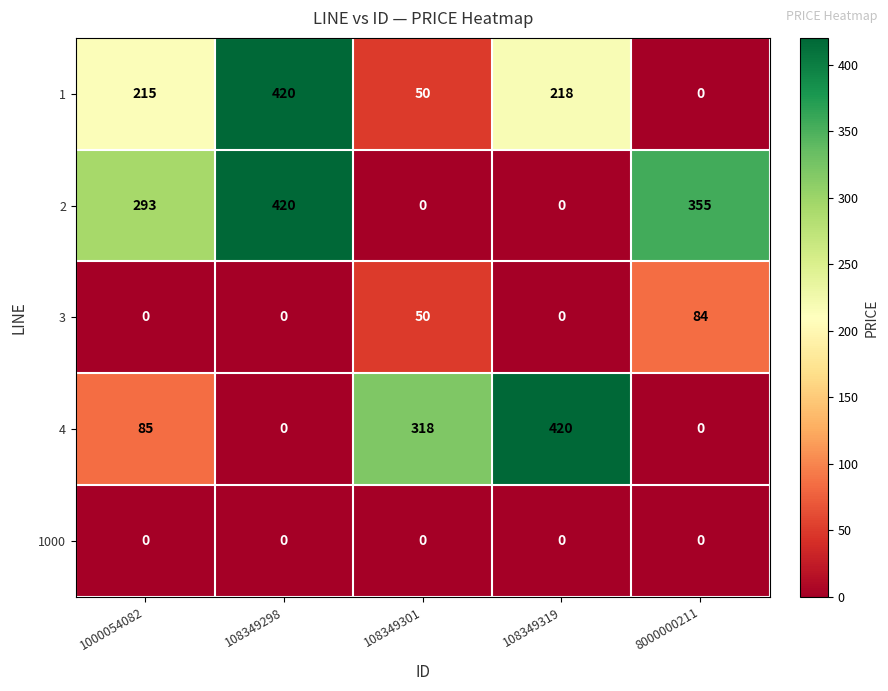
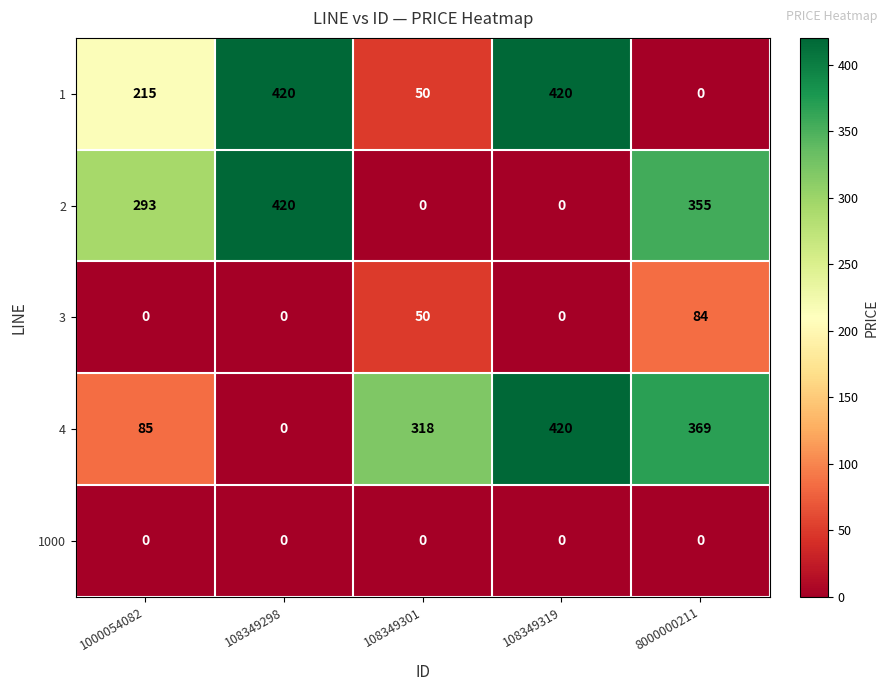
  {
    "1": {
      "1000054082": 215,
      "108349298": 420,
      "108349301": 50,
-     "108349319": 218,
+     "108349319": 420,
      "8000000211": 0
    },
    "2": {
      "1000054082": 293,
      "108349298": 420,
      "108349301": 0,
      "108349319": 0,
      "8000000211": 355
    },
    "3": {
      "1000054082": 0,
      "108349298": 0,
      "108349301": 50,
      "108349319": 0,
      "8000000211": 84
    },
    "4": {
      "1000054082": 85,
      "108349298": 0,
      "108349301": 318,
      "108349319": 420,
-     "8000000211": 0
+     "8000000211": 369
    },
    "1000": {
      "1000054082": 0,
      "108349298": 0,
      "108349301": 0,
      "108349319": 0,
      "8000000211": 0
    }
  }
